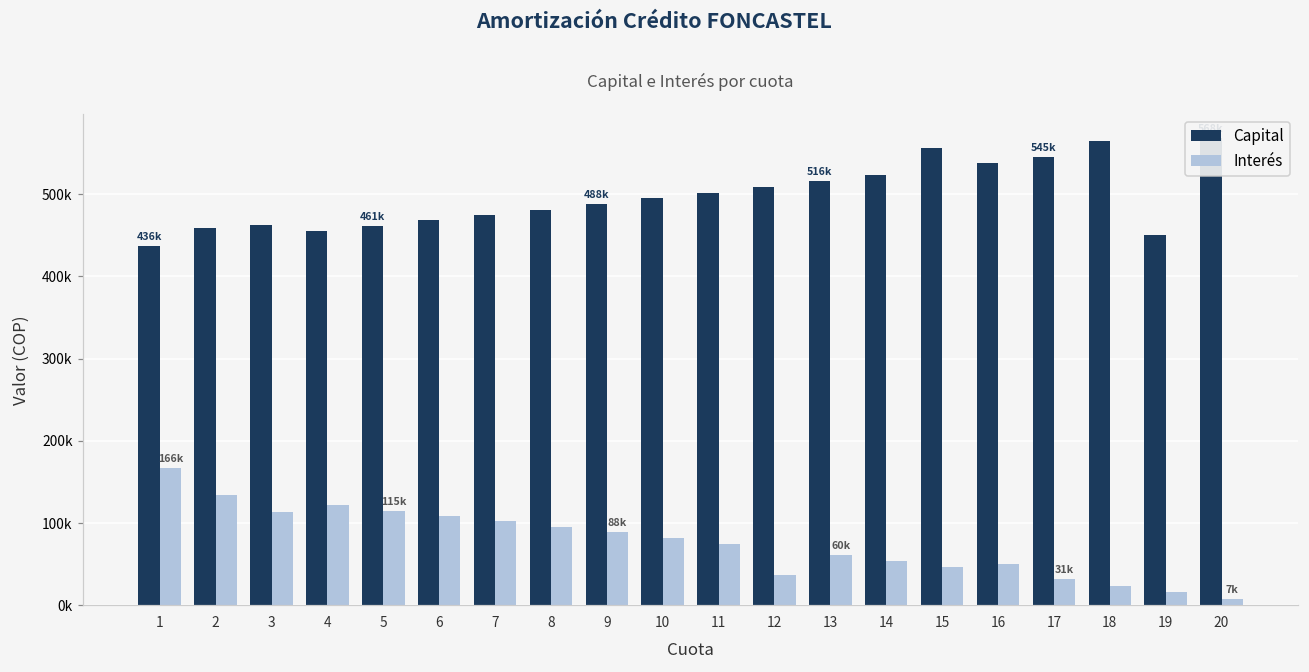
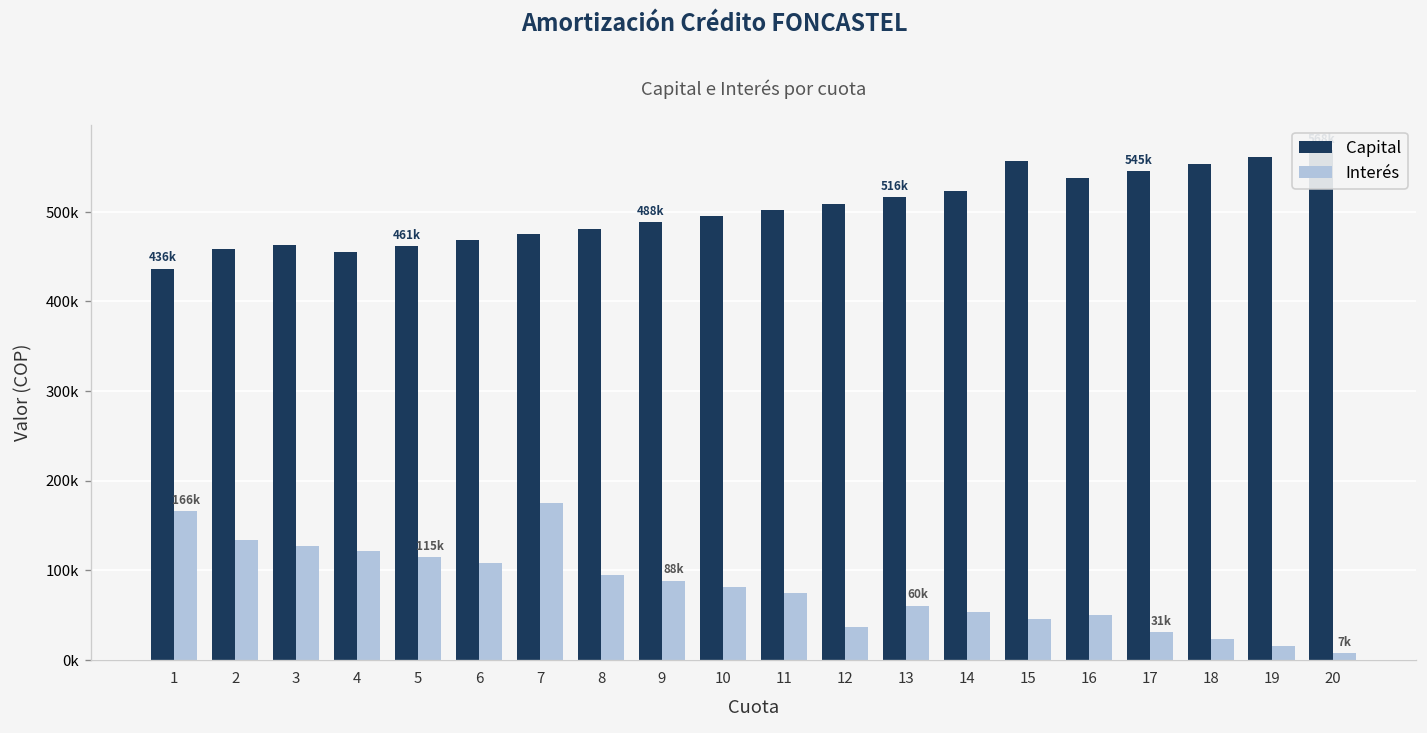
  {
    "Capital": {
      "2": 460000,
      "3": 460000,
      "4": 460000,
      "6": 470000,
      "7": 470000,
      "8": 480000,
      "10": 490000,
      "11": 500000,
      "12": 510000,
      "14": 520000,
      "15": 560000,
      "16": 540000,
-     "18": 560000,
-     "19": 450000
+     "18": 550000,
+     "19": 560000
    },
    "Interés": {
      "2": 130000,
-     "3": 110000,
+     "3": 130000,
      "4": 120000,
      "6": 110000,
-     "7": 100000,
+     "7": 180000,
      "8": 100000,
      "10": 80000,
      "11": 70000,
      "12": 40000,
      "14": 50000,
      "15": 50000,
      "16": 50000,
      "18": 20000,
      "19": 20000
    }
  }
